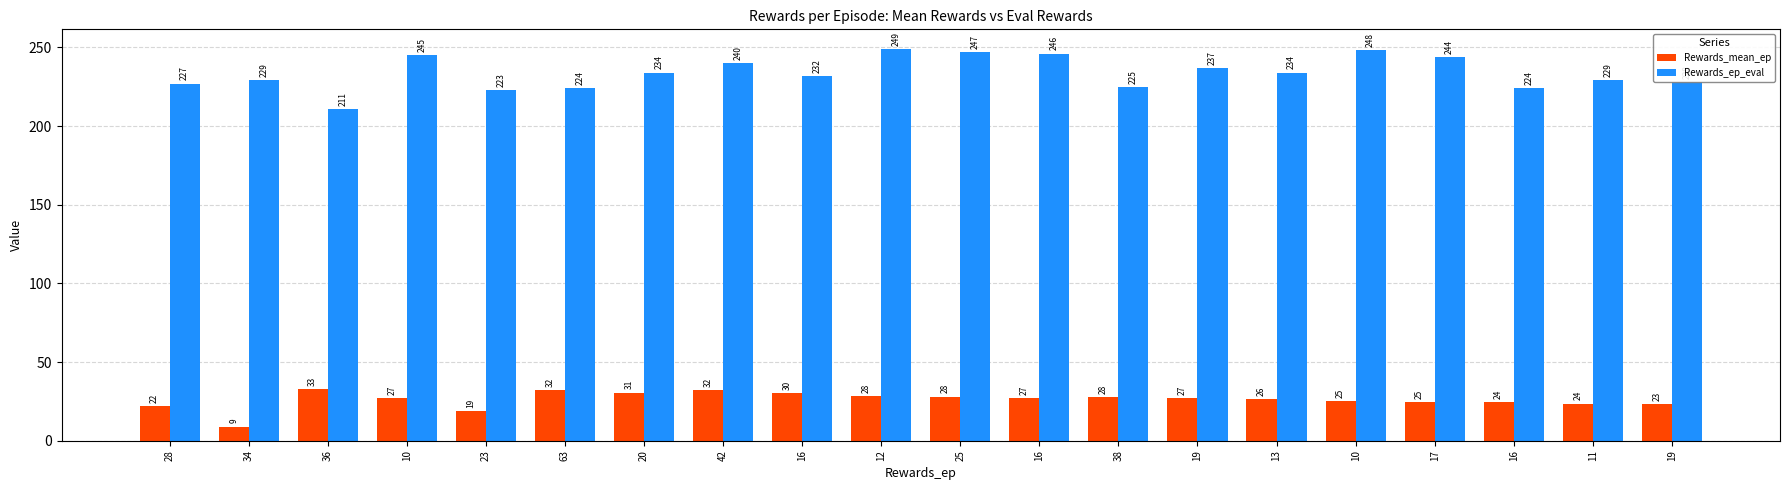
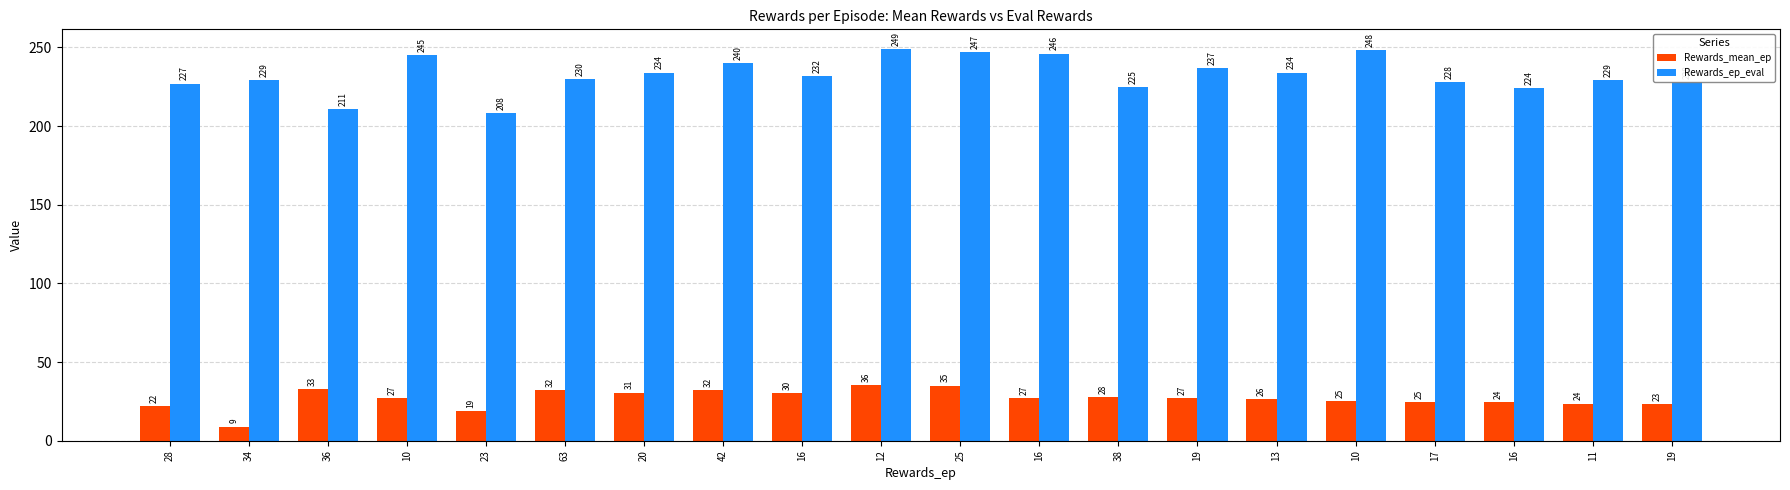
  {
    "Rewards_mean_ep": {
      "28": 22,
      "34": 9,
      "36": 33,
      "23": 19,
      "63": 32,
      "20": 31,
      "42": 32,
-     "12": 28,
-     "25": 28,
+     "12": 36,
+     "25": 35,
      "38": 28,
      "13": 26,
      "17": 25,
      "11": 24
    },
    "Rewards_ep_eval": {
      "28": 227,
      "34": 229,
      "36": 211,
-     "23": 223,
-     "63": 224,
+     "23": 208,
+     "63": 230,
      "20": 234,
      "42": 240,
      "12": 249,
      "25": 247,
      "38": 225,
      "13": 234,
-     "17": 244,
+     "17": 228,
      "11": 229
    }
  }
